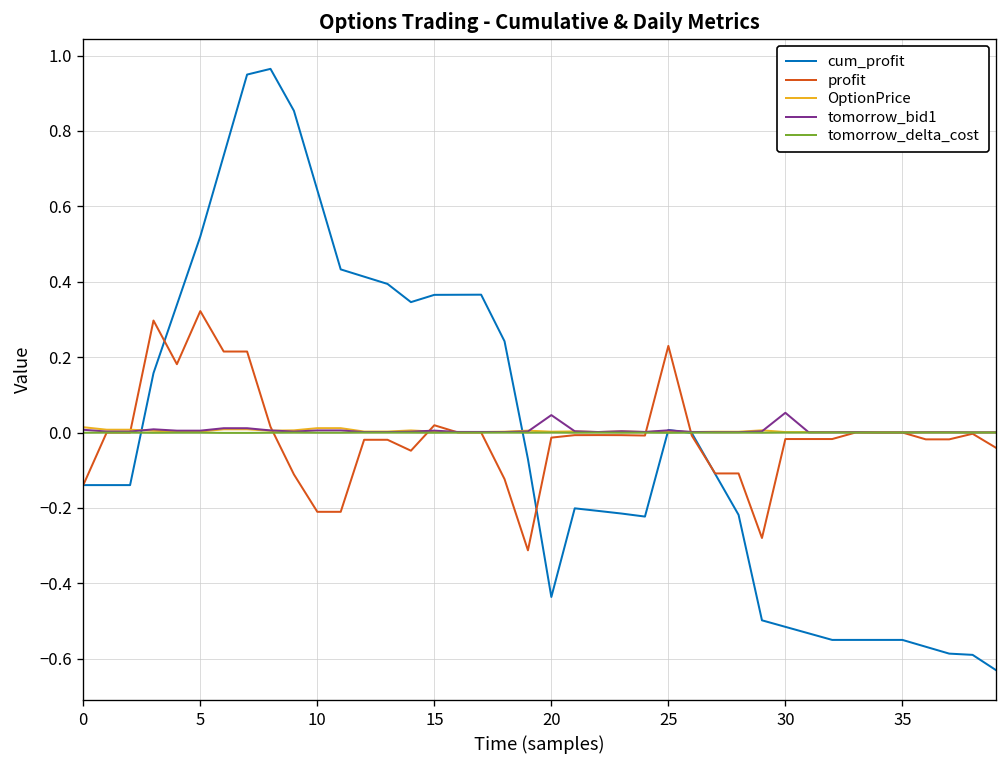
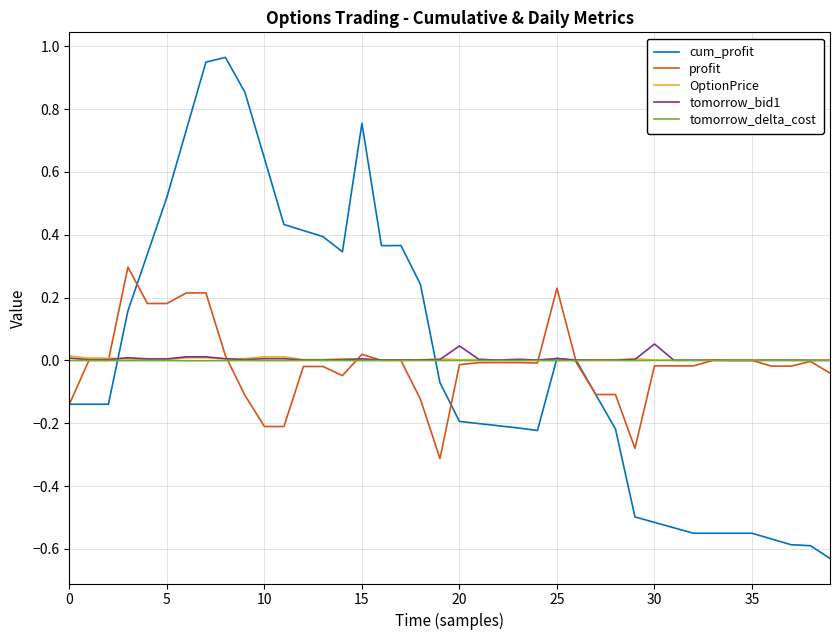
  {
    "cum_profit": {
      "5": 0.52,
      "10": 0.64,
-     "15": 0.37,
-     "20": -0.44,
+     "15": 0.75,
+     "20": -0.19,
      "30": -0.52,
      "35": -0.55
    },
    "profit": {
-     "5": 0.32,
+     "5": 0.18,
      "10": -0.21,
      "15": 0.02,
      "20": -0.01,
      "25": 0.23,
      "30": -0.02
    },
    "tomorrow_bid1": {
      "20": 0.05,
      "30": 0.05
    }
  }
